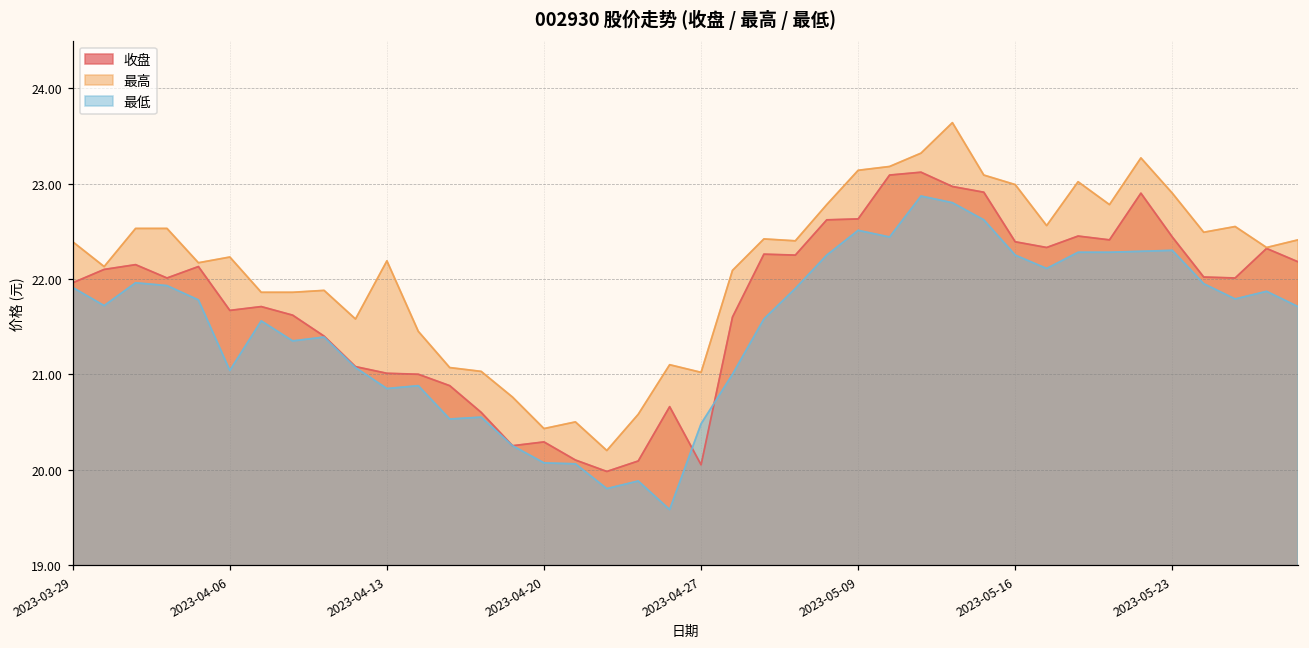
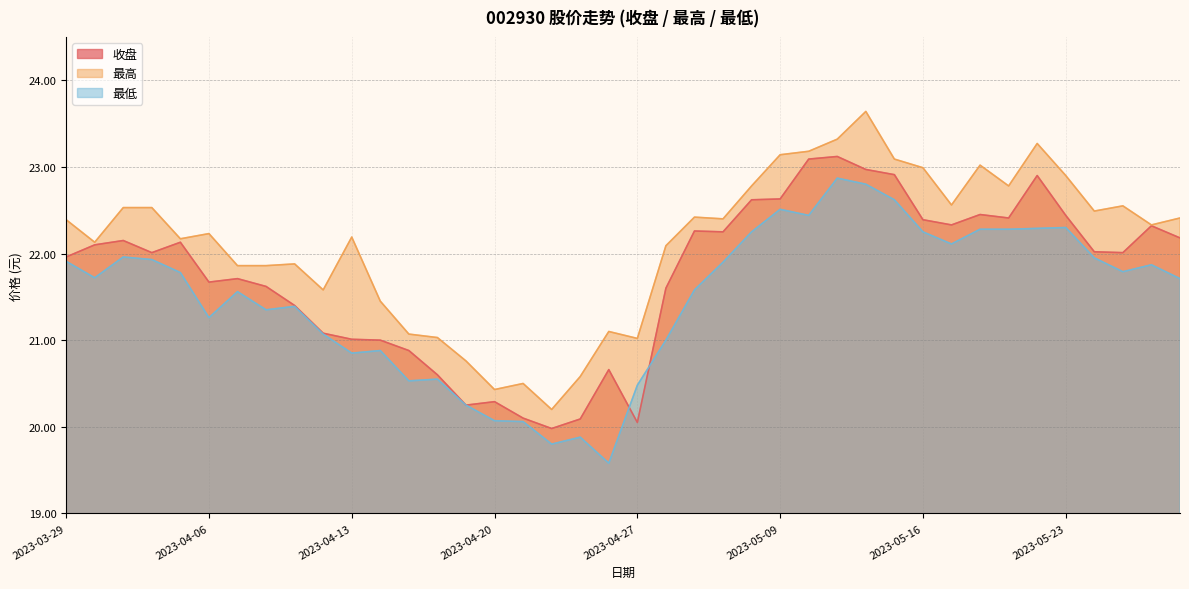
  {
    "收盘": {
      "2023-03-29": 22.0,
      "2023-04-06": 21.7,
      "2023-04-13": 21.0,
      "2023-04-20": 20.3,
      "2023-04-27": 20.1,
      "2023-05-09": 22.6,
      "2023-05-16": 22.4,
      "2023-05-23": 22.4
    },
    "最高": {
      "2023-03-29": 22.4,
      "2023-04-06": 22.2,
      "2023-04-13": 22.2,
      "2023-04-20": 20.4,
      "2023-04-27": 21.0,
      "2023-05-09": 23.1,
      "2023-05-16": 23.0,
      "2023-05-23": 22.9
    },
    "最低": {
      "2023-03-29": 21.9,
-     "2023-04-06": 21.0,
+     "2023-04-06": 21.3,
      "2023-04-13": 20.9,
      "2023-04-20": 20.1,
      "2023-04-27": 20.5,
      "2023-05-09": 22.5,
      "2023-05-16": 22.3,
      "2023-05-23": 22.3
    }
  }
